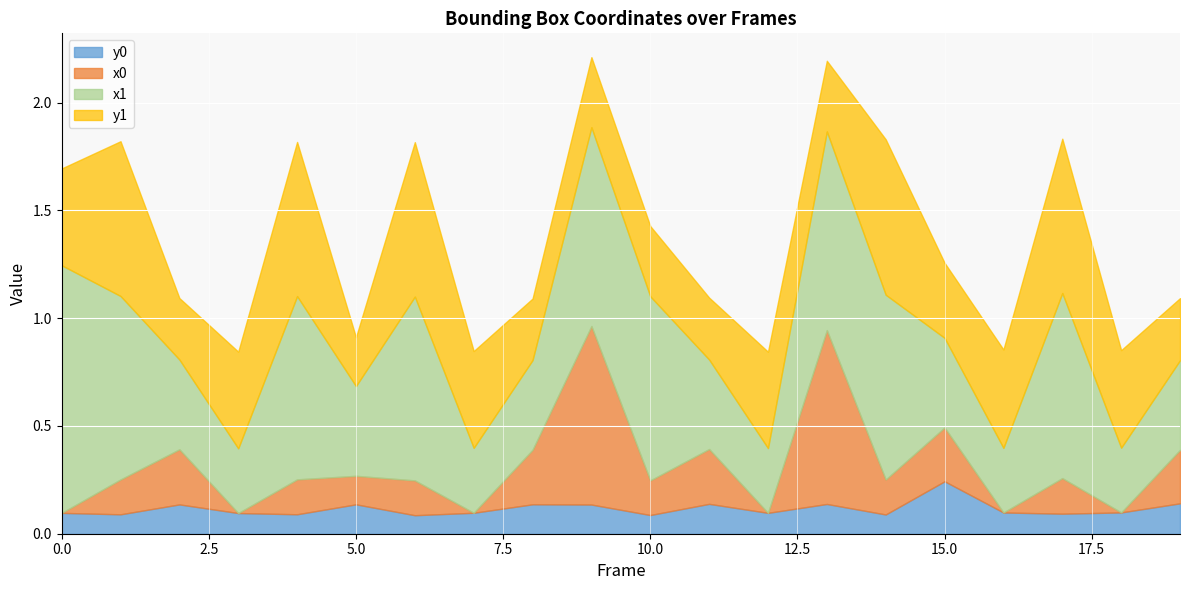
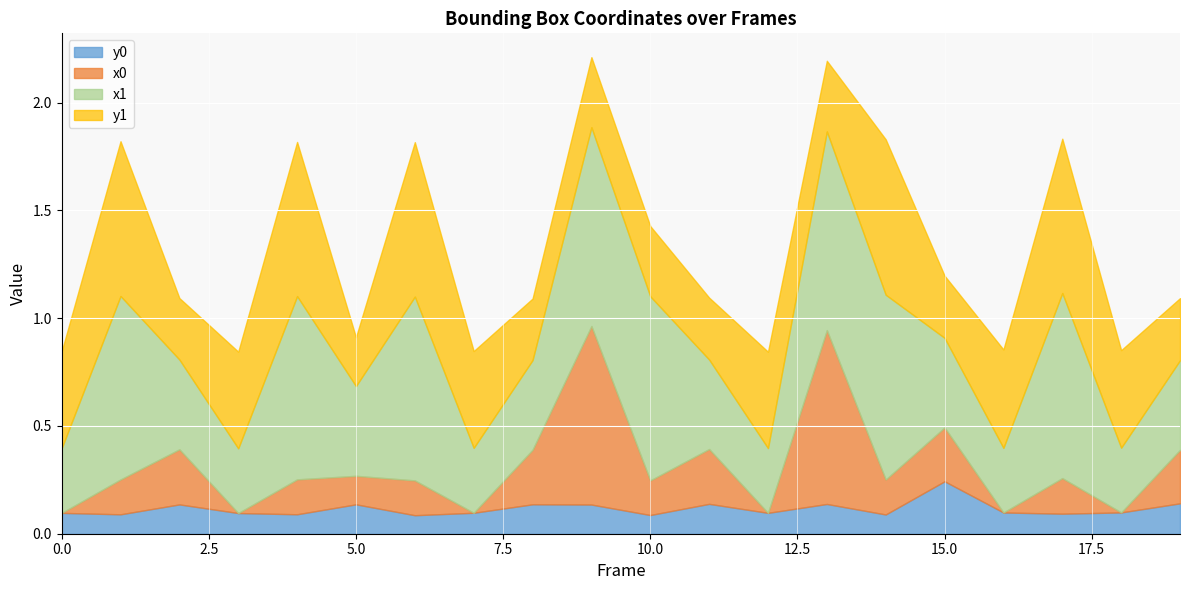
  {
    "y0": {
      "5.0": 0.14,
      "10.0": 0.09,
      "15.0": 0.24
    },
    "x0": {
      "5.0": 0.13,
      "10.0": 0.16,
      "15.0": 0.25
    },
    "x1": {
-     "0.0": 1.15,
+     "0.0": 0.30,
      "5.0": 0.42,
      "10.0": 0.85,
      "15.0": 0.42
    },
    "y1": {
      "0.0": 0.45,
      "5.0": 0.23,
      "10.0": 0.33,
-     "15.0": 0.35
+     "15.0": 0.29
    }
  }
